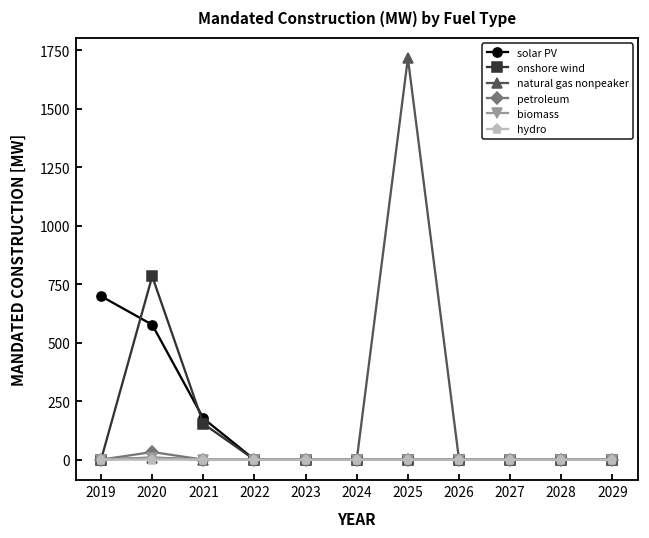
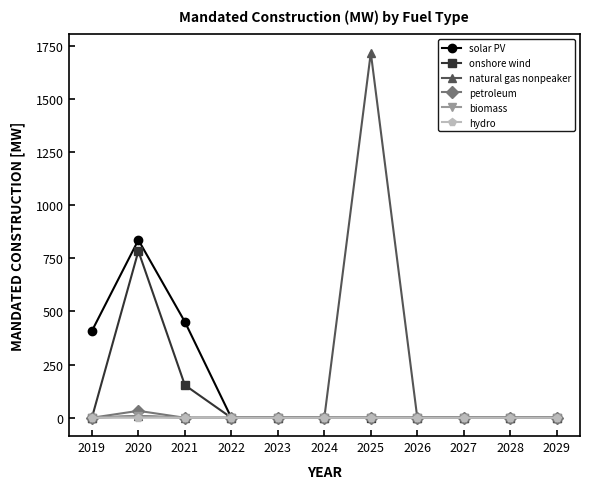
  {
    "solar PV": {
-     "2019": 700,
-     "2020": 580,
-     "2021": 180
+     "2019": 410,
+     "2020": 840,
+     "2021": 450
    }
  }
